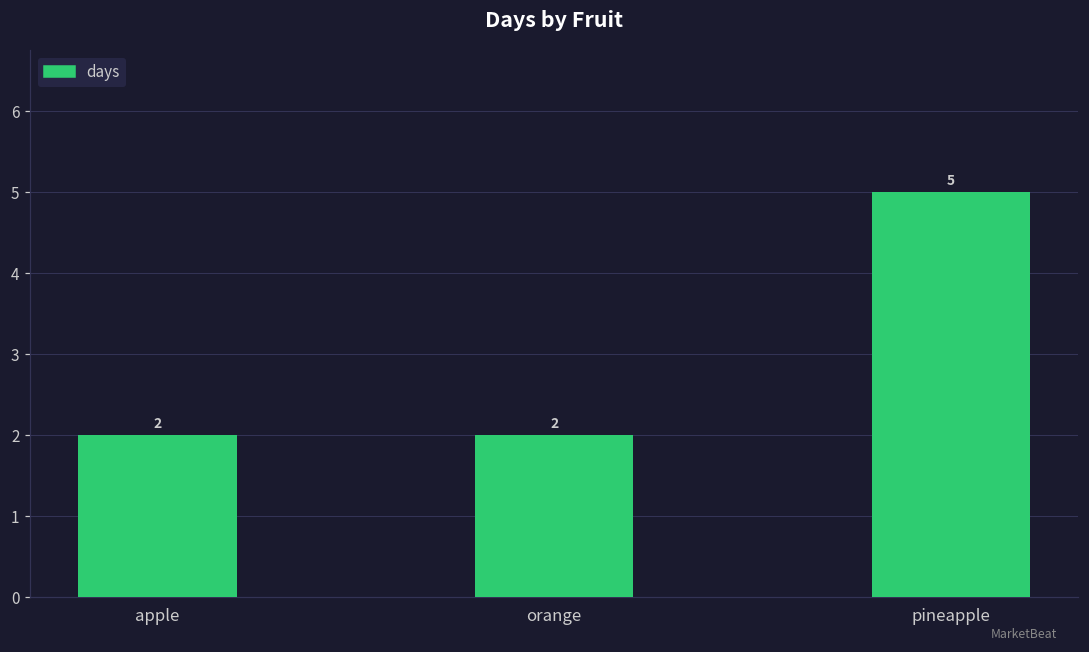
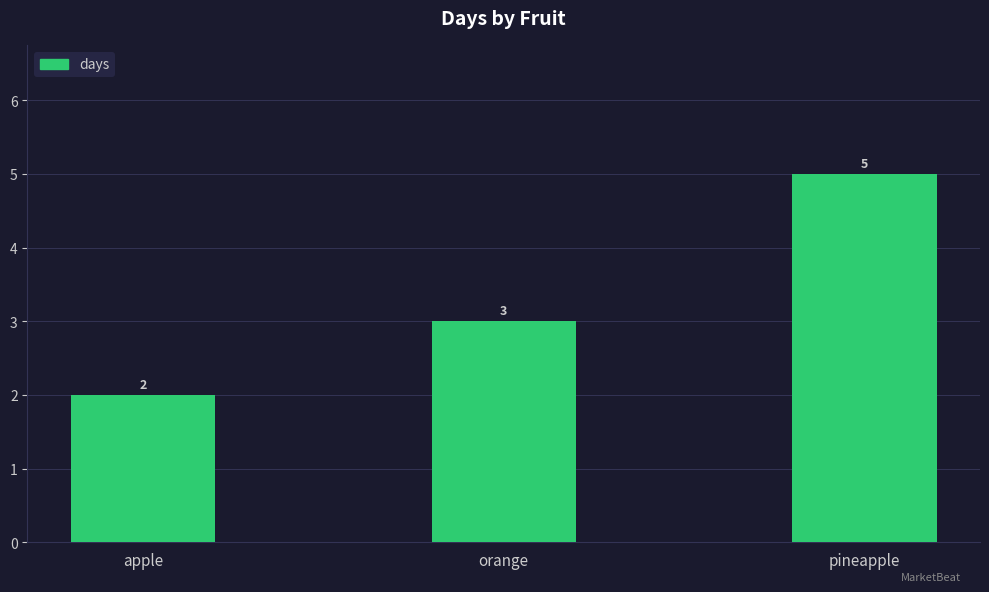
  {
    "apple": 2,
-   "orange": 2,
+   "orange": 3,
    "pineapple": 5
  }
